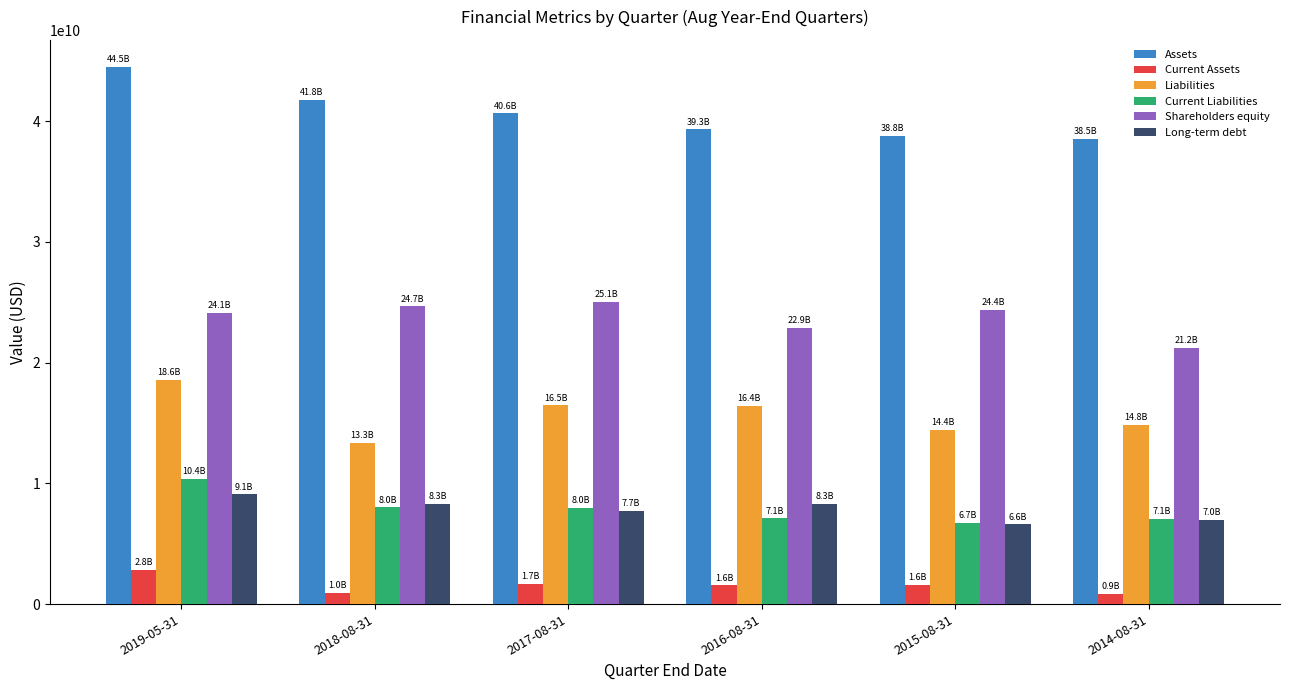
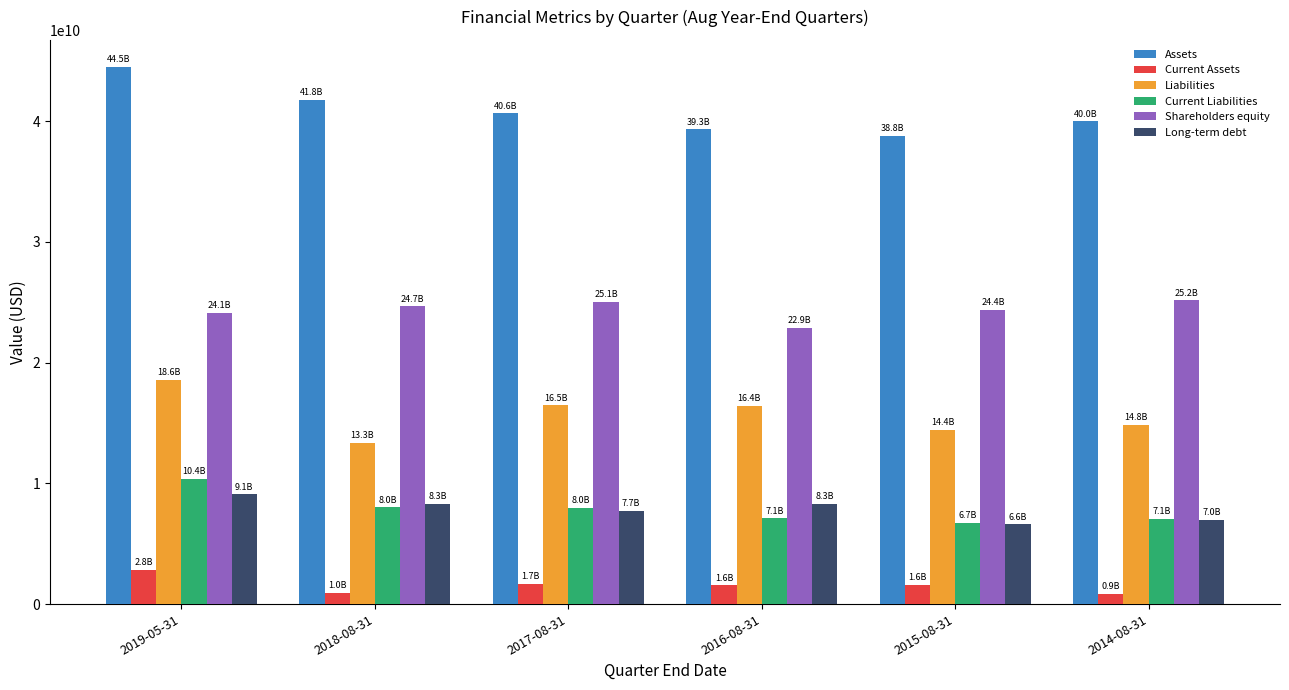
  {
    "Assets": {
      "2019-05-31": "44.5B",
      "2018-08-31": "41.8B",
      "2017-08-31": "40.6B",
      "2016-08-31": "39.3B",
      "2015-08-31": "38.8B",
-     "2014-08-31": "38.5B"
+     "2014-08-31": "40.0B"
    },
    "Current Assets": {
      "2019-05-31": "2.8B",
      "2018-08-31": "1.0B",
      "2017-08-31": "1.7B",
      "2016-08-31": "1.6B",
      "2015-08-31": "1.6B",
      "2014-08-31": "0.9B"
    },
    "Liabilities": {
      "2019-05-31": "18.6B",
      "2018-08-31": "13.3B",
      "2017-08-31": "16.5B",
      "2016-08-31": "16.4B",
      "2015-08-31": "14.4B",
      "2014-08-31": "14.8B"
    },
    "Current Liabilities": {
      "2019-05-31": "10.4B",
      "2018-08-31": "8.0B",
      "2017-08-31": "8.0B",
      "2016-08-31": "7.1B",
      "2015-08-31": "6.7B",
      "2014-08-31": "7.1B"
    },
    "Shareholders equity": {
      "2019-05-31": "24.1B",
      "2018-08-31": "24.7B",
      "2017-08-31": "25.1B",
      "2016-08-31": "22.9B",
      "2015-08-31": "24.4B",
-     "2014-08-31": "21.2B"
+     "2014-08-31": "25.2B"
    },
    "Long-term debt": {
      "2019-05-31": "9.1B",
      "2018-08-31": "8.3B",
      "2017-08-31": "7.7B",
      "2016-08-31": "8.3B",
      "2015-08-31": "6.6B",
      "2014-08-31": "7.0B"
    }
  }
